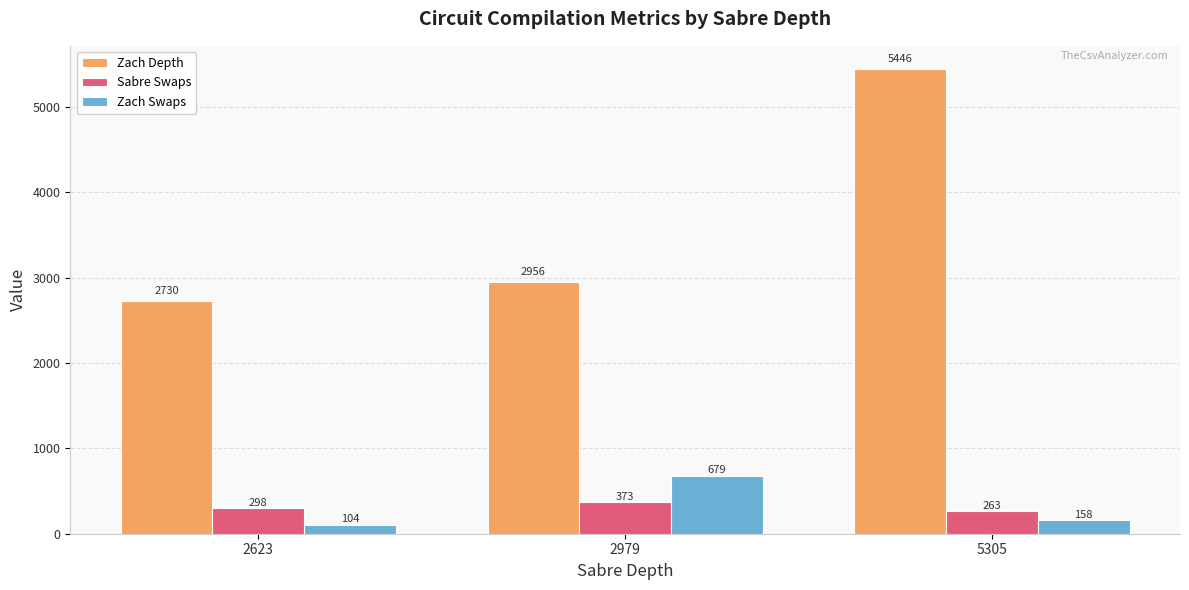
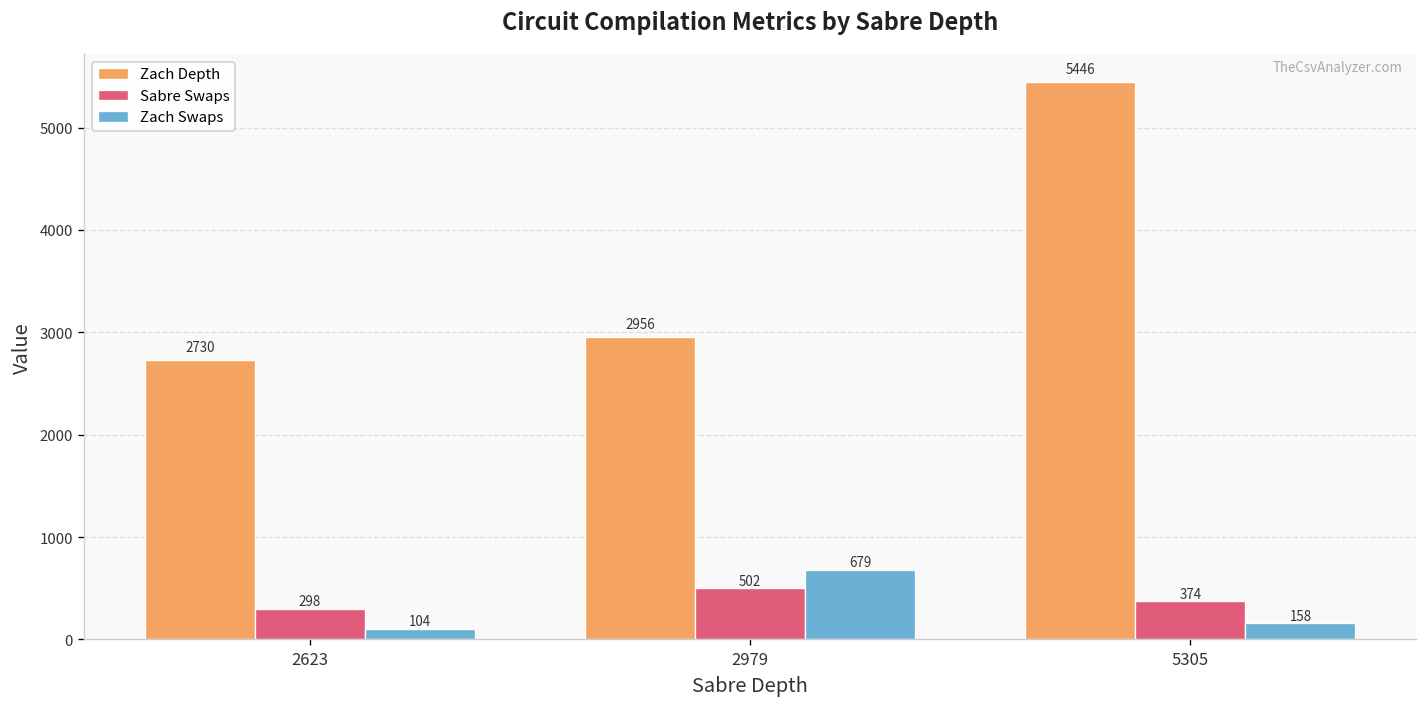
  {
    "Zach Depth": {
      "2623": 2730,
      "2979": 2956,
      "5305": 5446
    },
    "Sabre Swaps": {
      "2623": 298,
-     "2979": 373,
-     "5305": 263
+     "2979": 502,
+     "5305": 374
    },
    "Zach Swaps": {
      "2623": 104,
      "2979": 679,
      "5305": 158
    }
  }
